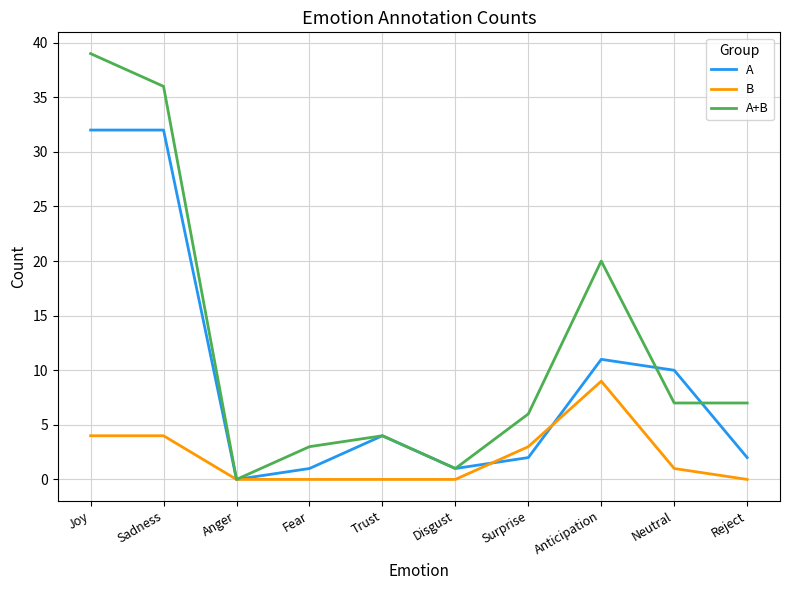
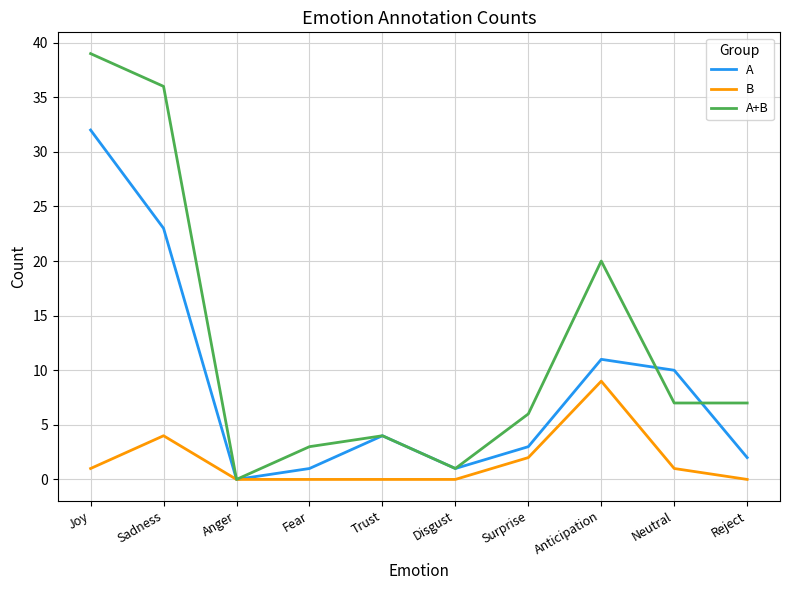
  {
    "A": {
      "Joy": 32,
-     "Sadness": 32,
+     "Sadness": 23,
      "Fear": 1,
-     "Surprise": 2,
+     "Surprise": 3,
      "Anticipation": 11,
      "Neutral": 10,
      "Reject": 2
    },
    "B": {
-     "Joy": 4,
+     "Joy": 1,
      "Sadness": 4,
      "Fear": 0,
      "Trust": 0,
      "Disgust": 0,
-     "Surprise": 3,
+     "Surprise": 2,
      "Anticipation": 9,
      "Neutral": 1,
      "Reject": 0
    },
    "A+B": {
      "Joy": 39,
      "Sadness": 36,
      "Fear": 3,
      "Surprise": 6,
      "Anticipation": 20,
      "Neutral": 7,
      "Reject": 7
    }
  }
